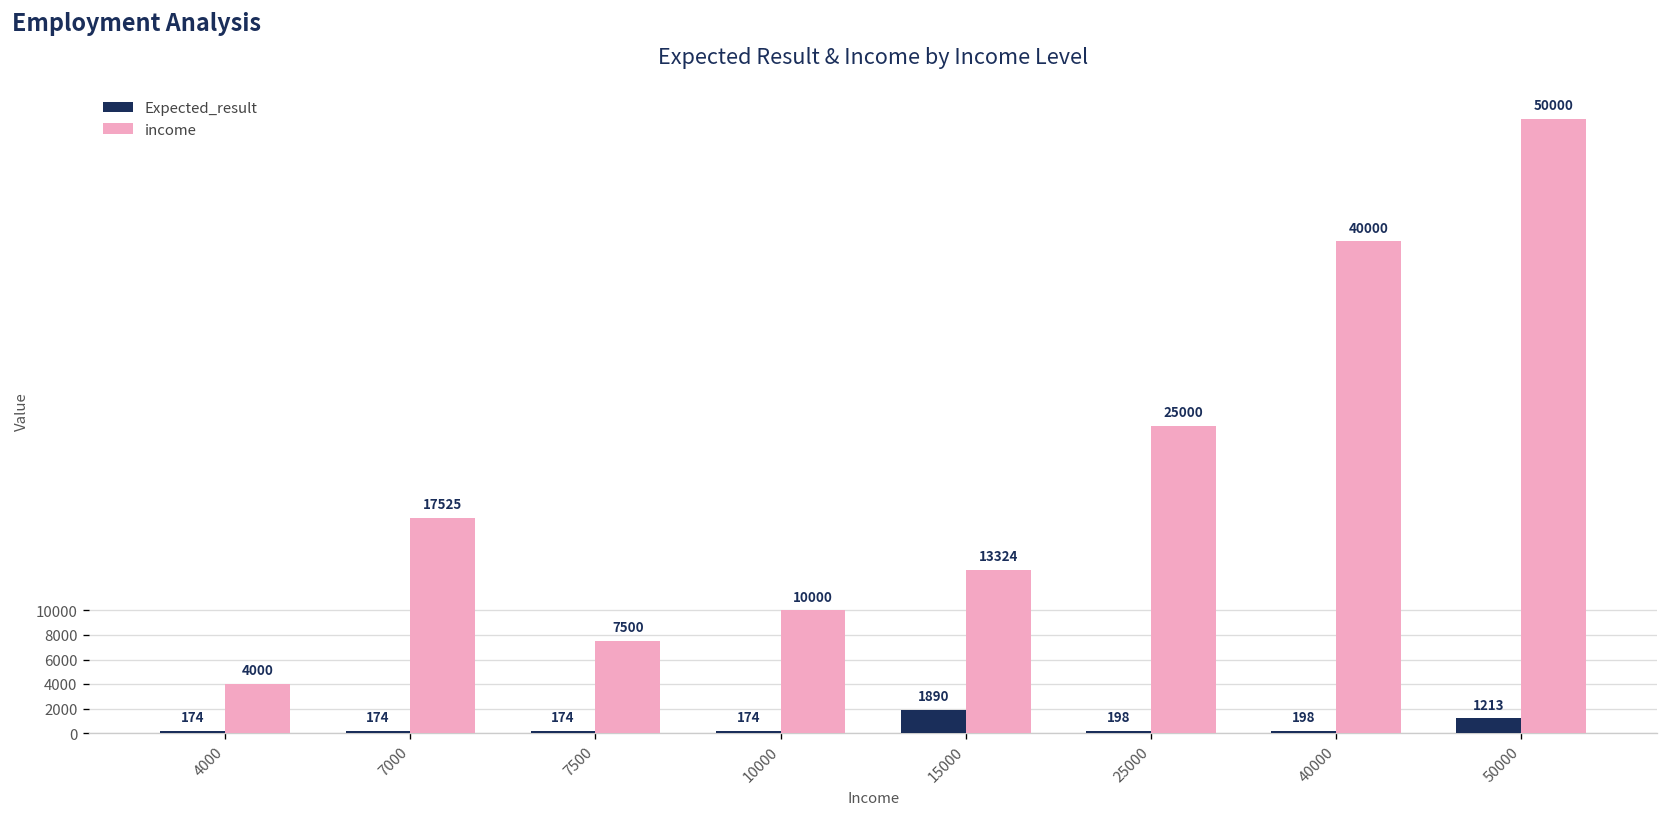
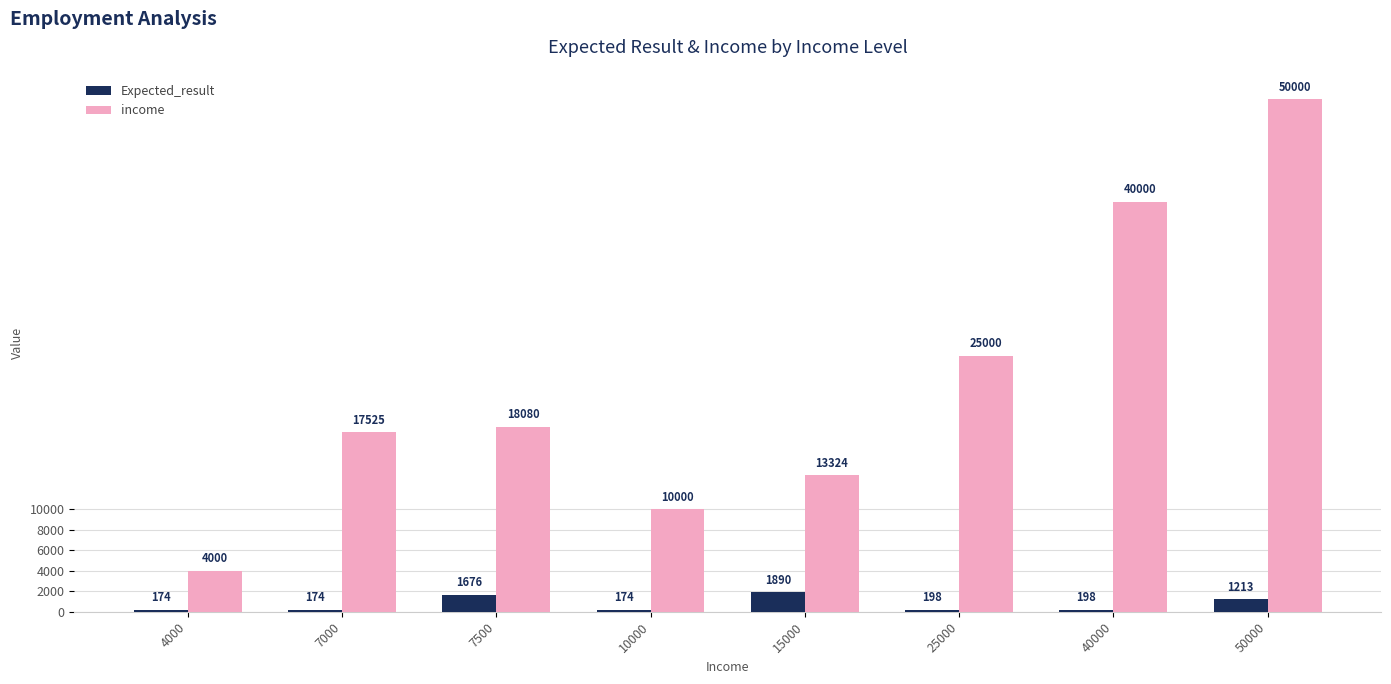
  {
    "Expected_result": {
      "4000": 174,
      "7000": 174,
-     "7500": 174,
+     "7500": 1676,
      "10000": 174,
      "15000": 1890,
      "25000": 198,
      "40000": 198,
      "50000": 1213
    },
    "income": {
      "4000": 4000,
      "7000": 17525,
-     "7500": 7500,
+     "7500": 18080,
      "10000": 10000,
      "15000": 13324,
      "25000": 25000,
      "40000": 40000,
      "50000": 50000
    }
  }
